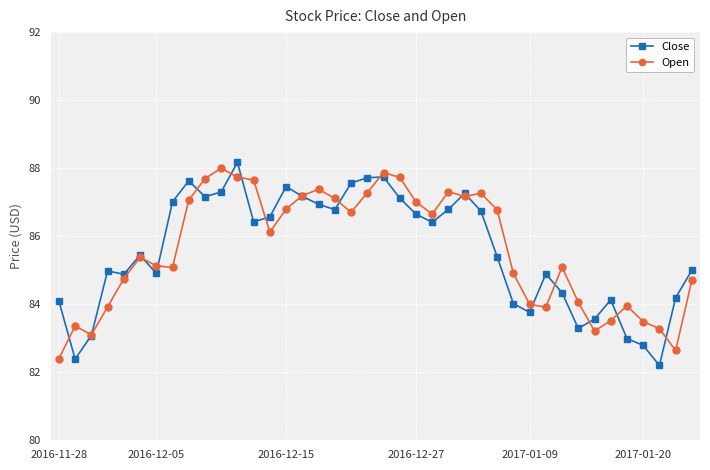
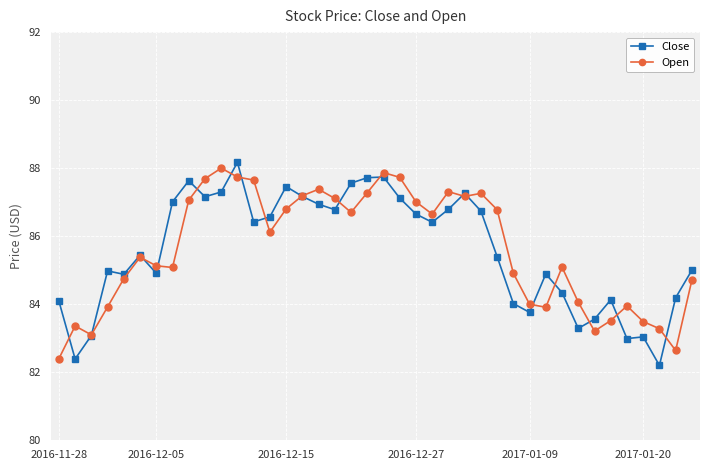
  {
    "Close": {
      "2016-11-28": 84.1,
-     "2017-01-20": 82.8
+     "2017-01-20": 83.0
    },
    "Open": {
      "2016-11-28": 82.4,
      "2017-01-20": 83.5
    }
  }
